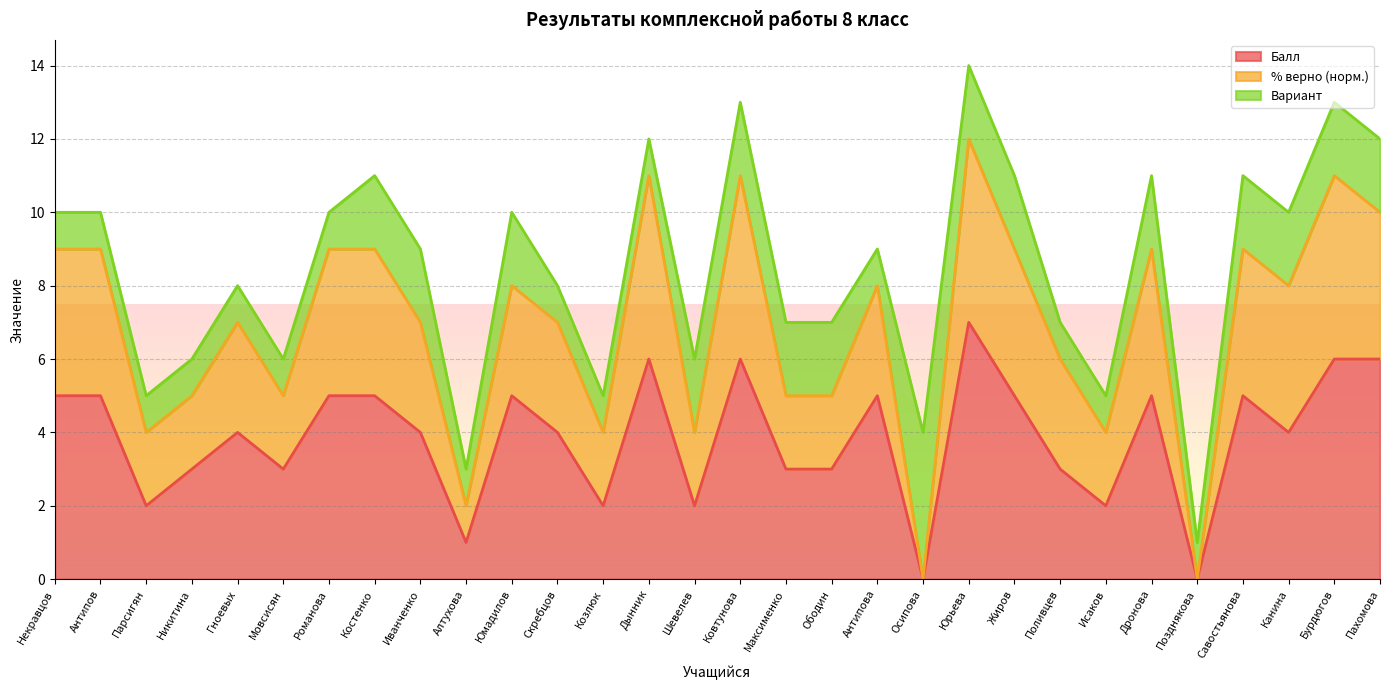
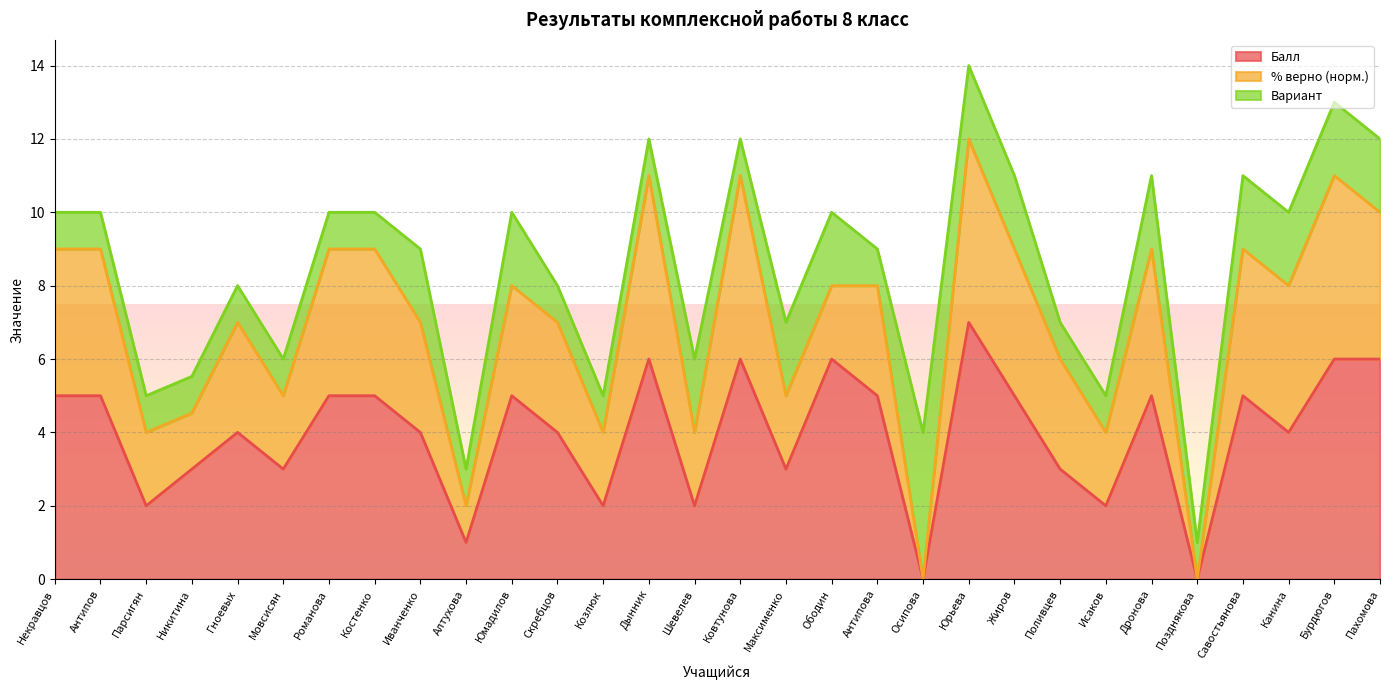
  {
    "Балл": {
      "Некравцов": 5,
      "Антипов": 5,
      "Парсигян": 2,
      "Никитина": 3,
      "Гноевых": 4,
      "Мовсисян": 3,
      "Романова": 5,
      "Костенко": 5,
      "Иванченко": 4,
      "Алтухова": 1,
      "Юмадилов": 5,
      "Скребцов": 4,
      "Козлюк": 2,
      "Дынник": 6,
      "Шевелев": 2,
      "Ковтунова": 6,
      "Максименко": 3,
-     "Ободин": 3,
+     "Ободин": 6,
      "Антипова": 5,
      "Юрьева": 7,
      "Жиров": 5,
      "Поливцев": 3,
      "Исаков": 2,
      "Дронова": 5,
      "Савостьянова": 5,
      "Канина": 4,
      "Бурдюгов": 6,
      "Пахомова": 6
    },
    "% верно (норм.)": {
      "Некравцов": 4.0,
      "Антипов": 4.0,
      "Парсигян": 2.0,
-     "Никитина": 2.0,
+     "Никитина": 1.5,
      "Гноевых": 3.0,
      "Мовсисян": 2.0,
      "Романова": 4.0,
      "Костенко": 4.0,
      "Иванченко": 3.0,
      "Алтухова": 1.0,
      "Юмадилов": 3.0,
      "Скребцов": 3.0,
      "Козлюк": 2.0,
      "Дынник": 5.0,
      "Шевелев": 2.0,
      "Ковтунова": 5.0,
      "Максименко": 2.0,
      "Ободин": 2.0,
      "Антипова": 3.0,
      "Юрьева": 5.0,
      "Жиров": 4.0,
      "Поливцев": 3.0,
      "Исаков": 2.0,
      "Дронова": 4.0,
      "Савостьянова": 4.0,
      "Канина": 4.0,
      "Бурдюгов": 5.0,
      "Пахомова": 4.0
    },
    "Вариант": {
      "Некравцов": 1,
      "Антипов": 1,
      "Парсигян": 1,
      "Никитина": 1,
      "Гноевых": 1,
      "Мовсисян": 1,
      "Романова": 1,
-     "Костенко": 2,
+     "Костенко": 1,
      "Иванченко": 2,
      "Алтухова": 1,
      "Юмадилов": 2,
      "Скребцов": 1,
      "Козлюк": 1,
      "Дынник": 1,
      "Шевелев": 2,
-     "Ковтунова": 2,
+     "Ковтунова": 1,
      "Максименко": 2,
      "Ободин": 2,
      "Антипова": 1,
      "Осипова": 4,
      "Юрьева": 2,
      "Жиров": 2,
      "Поливцев": 1,
      "Исаков": 1,
      "Дронова": 2,
      "Позднякова": 1,
      "Савостьянова": 2,
      "Канина": 2,
      "Пахомова": 2
    }
  }
